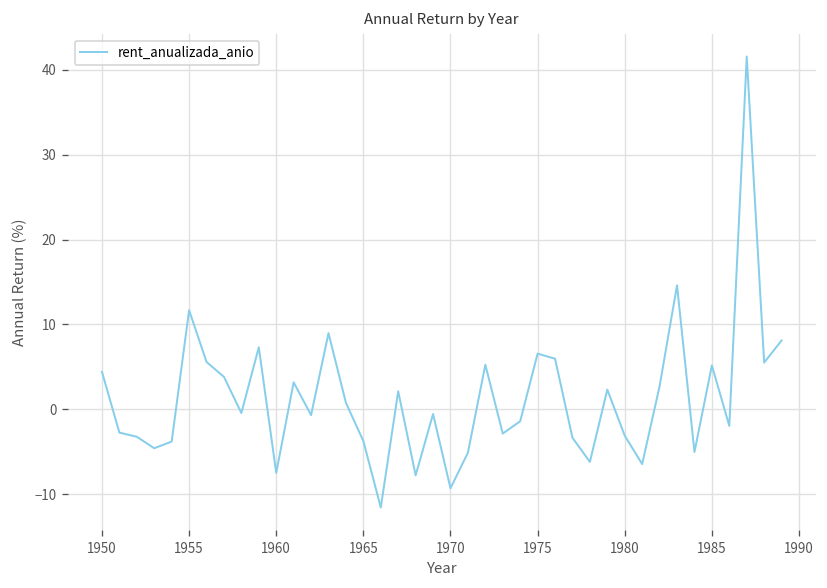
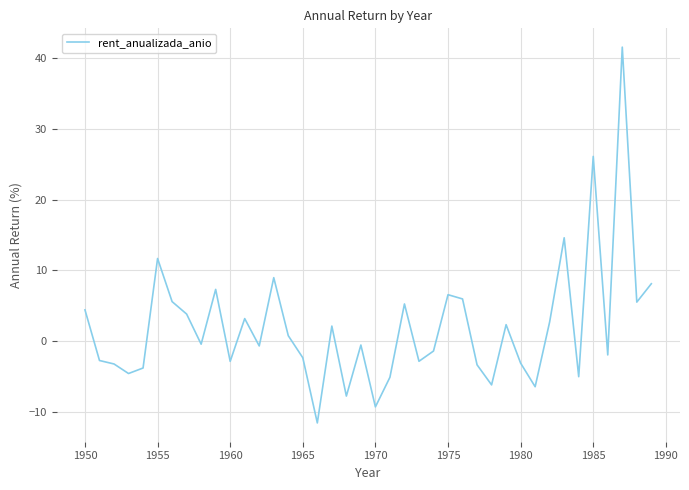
  {
    "1950": 4,
    "1955": 12,
-   "1960": -8,
-   "1965": -4,
+   "1960": -3,
+   "1965": -2,
    "1970": -9,
    "1975": 7,
    "1980": -3,
-   "1985": 5
+   "1985": 26
  }
